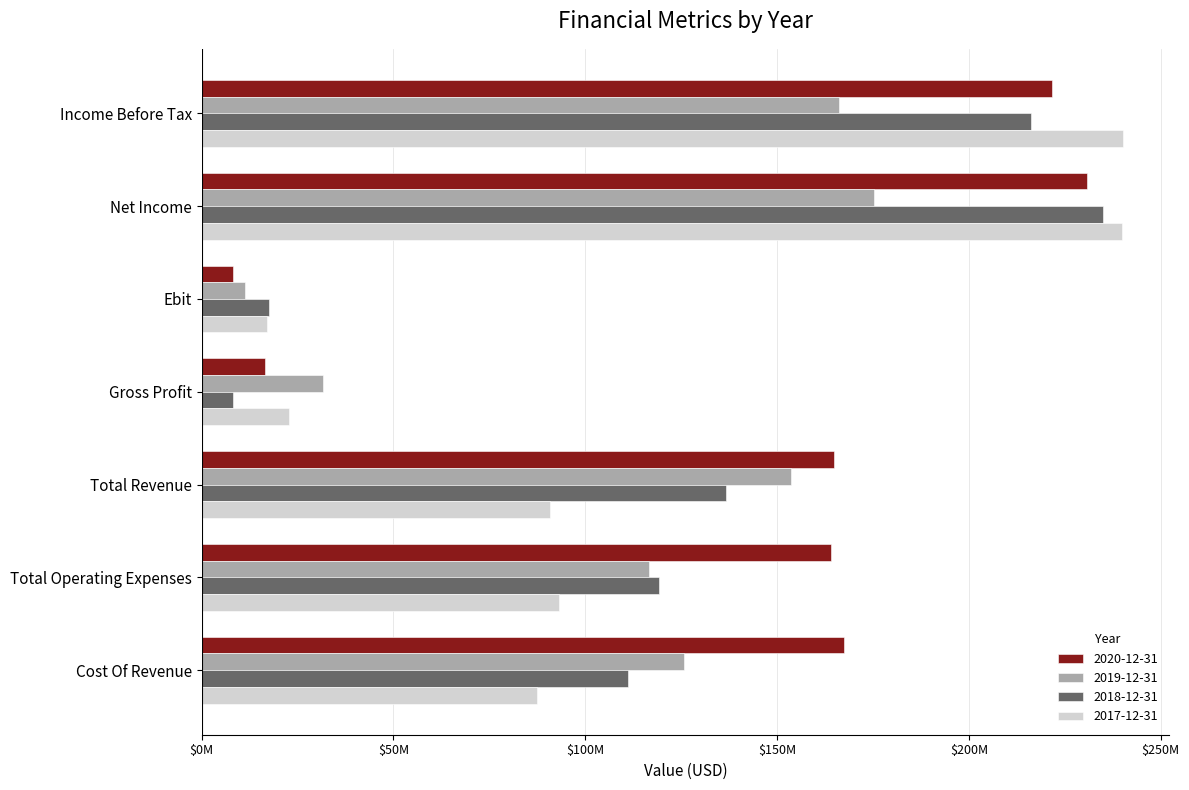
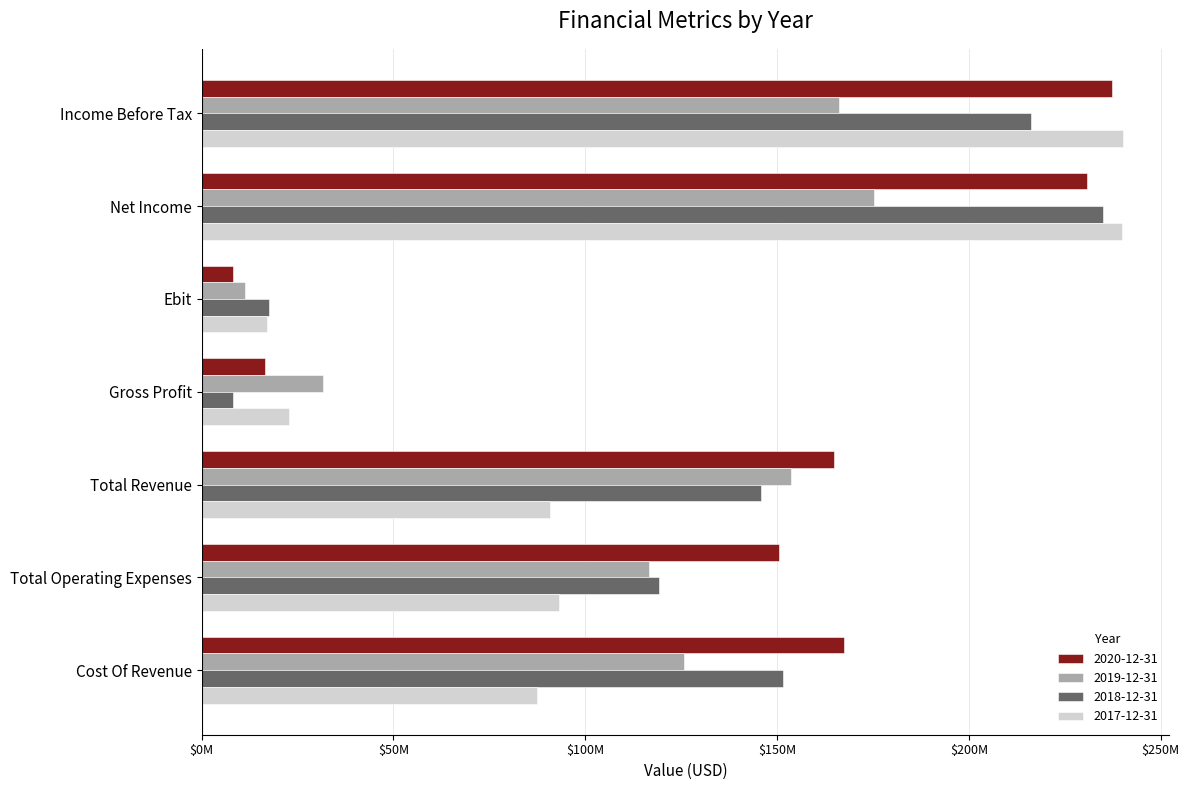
  {
    "2020-12-31": {
-     "Income Before Tax": "$222000000",
+     "Income Before Tax": "$237000000",
      "Net Income": "$231000000",
      "Ebit": "$8000000",
      "Gross Profit": "$16000000",
      "Total Revenue": "$165000000",
-     "Total Operating Expenses": "$164000000",
+     "Total Operating Expenses": "$151000000",
      "Cost Of Revenue": "$168000000"
    },
    "2019-12-31": {
      "Income Before Tax": "$166000000",
      "Net Income": "$175000000",
      "Ebit": "$11000000",
      "Gross Profit": "$32000000",
      "Total Revenue": "$154000000",
      "Total Operating Expenses": "$117000000",
      "Cost Of Revenue": "$126000000"
    },
    "2018-12-31": {
      "Income Before Tax": "$216000000",
      "Net Income": "$235000000",
      "Ebit": "$18000000",
      "Gross Profit": "$8000000",
-     "Total Revenue": "$137000000",
+     "Total Revenue": "$146000000",
      "Total Operating Expenses": "$119000000",
-     "Cost Of Revenue": "$111000000"
+     "Cost Of Revenue": "$152000000"
    },
    "2017-12-31": {
      "Income Before Tax": "$240000000",
      "Net Income": "$240000000",
      "Ebit": "$17000000",
      "Gross Profit": "$23000000",
      "Total Revenue": "$91000000",
      "Total Operating Expenses": "$93000000",
      "Cost Of Revenue": "$88000000"
    }
  }
